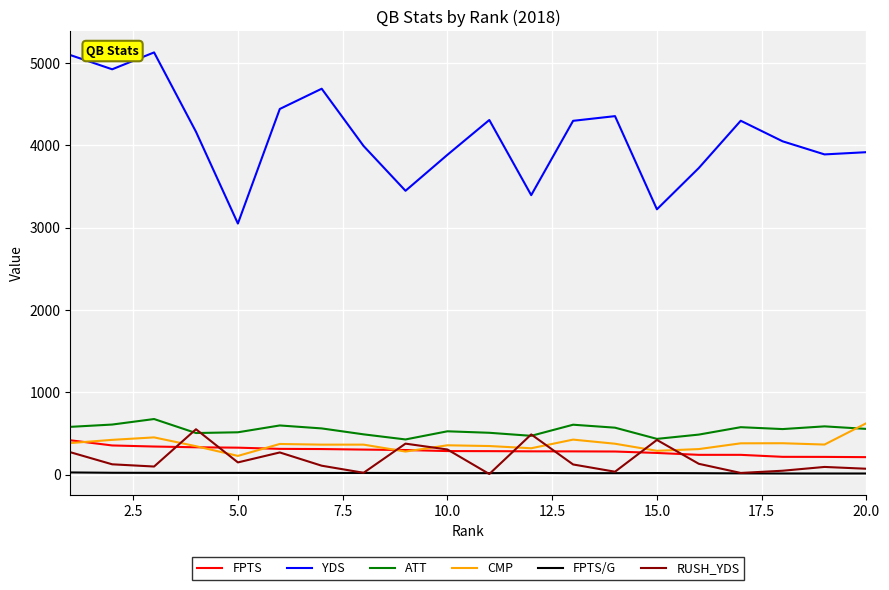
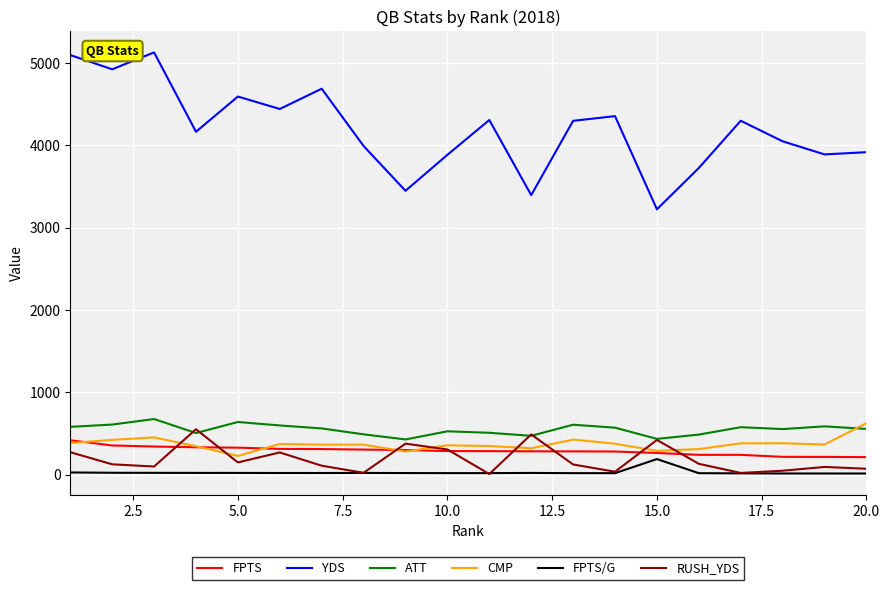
  {
    "FPTS": {
      "5.0": 300,
      "20.0": 200
    },
    "YDS": {
-     "5.0": 3100,
+     "5.0": 4600,
      "10.0": 3900,
      "15.0": 3200,
      "20.0": 3900
    },
    "ATT": {
-     "5.0": 500,
+     "5.0": 600,
      "10.0": 500,
      "20.0": 600
    },
    "CMP": {
      "5.0": 200,
      "10.0": 400,
      "20.0": 600
    },
    "FPTS/G": {
      "5.0": 0,
      "10.0": 0,
-     "15.0": 0,
+     "15.0": 200,
      "20.0": 0
    },
    "RUSH_YDS": {
      "5.0": 100,
      "20.0": 100
    }
  }
